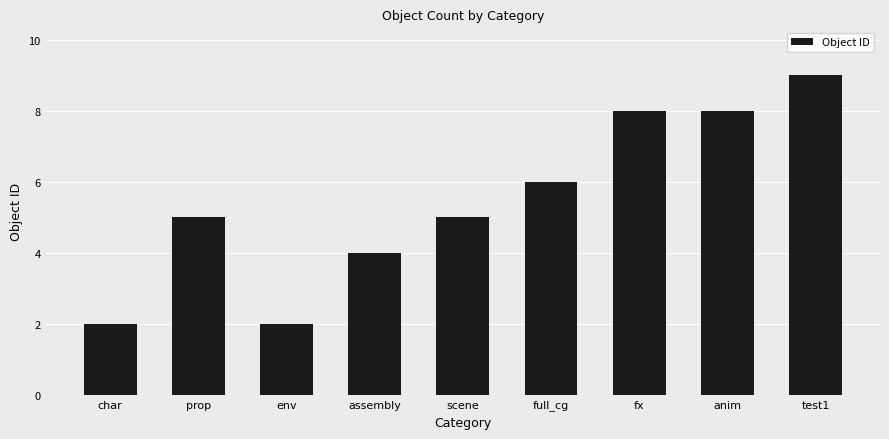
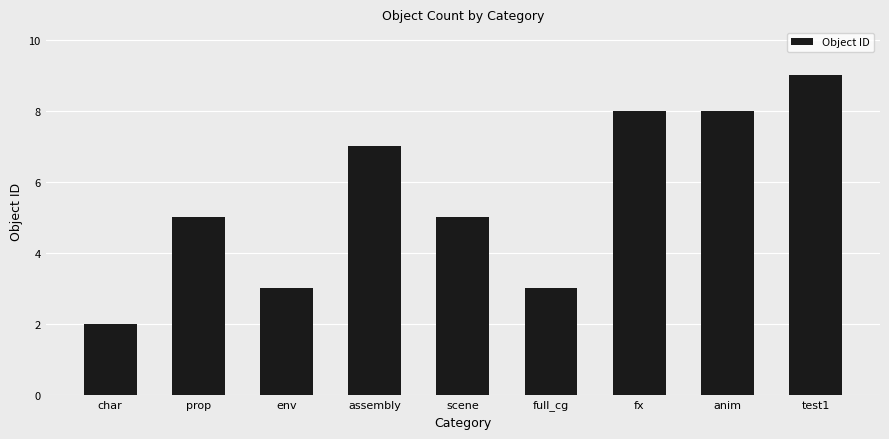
  {
    "char": 2,
    "prop": 5,
-   "env": 2,
-   "assembly": 4,
+   "env": 3,
+   "assembly": 7,
    "scene": 5,
-   "full_cg": 6,
+   "full_cg": 3,
    "fx": 8,
    "anim": 8,
    "test1": 9
  }
